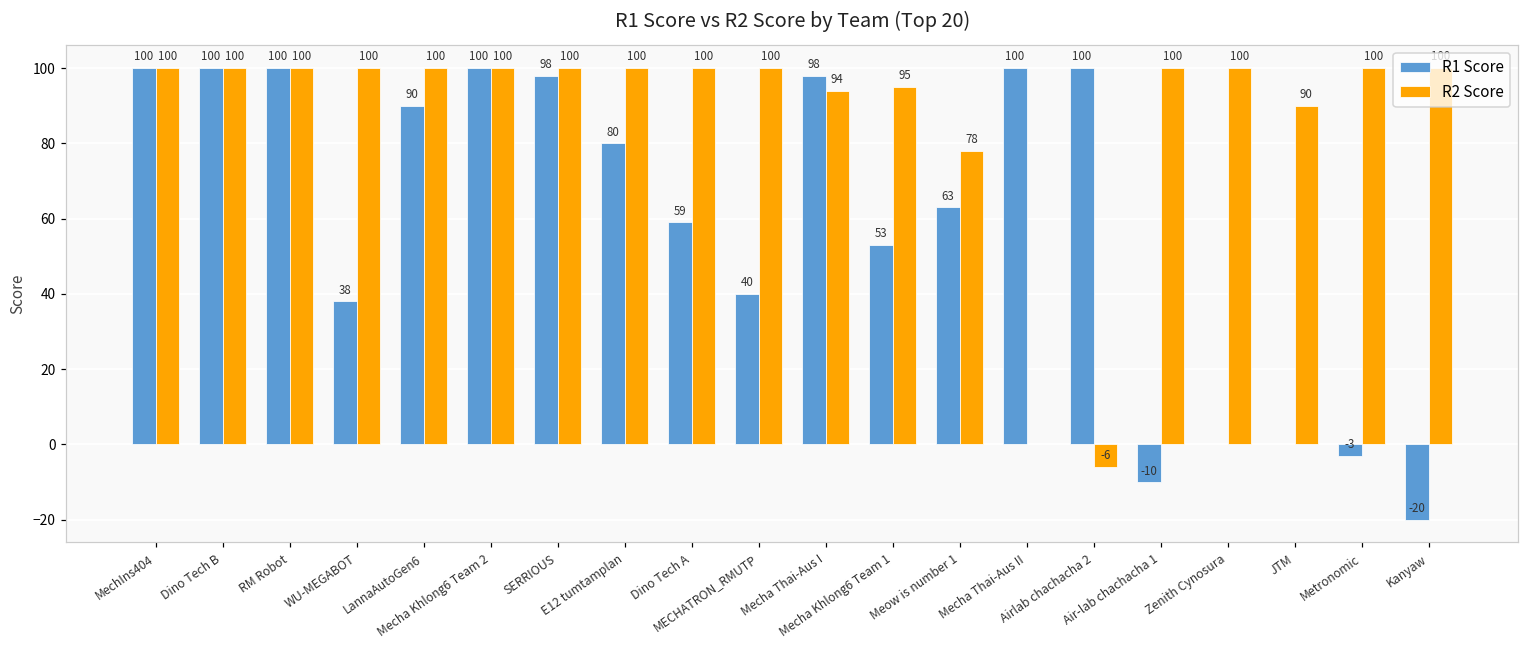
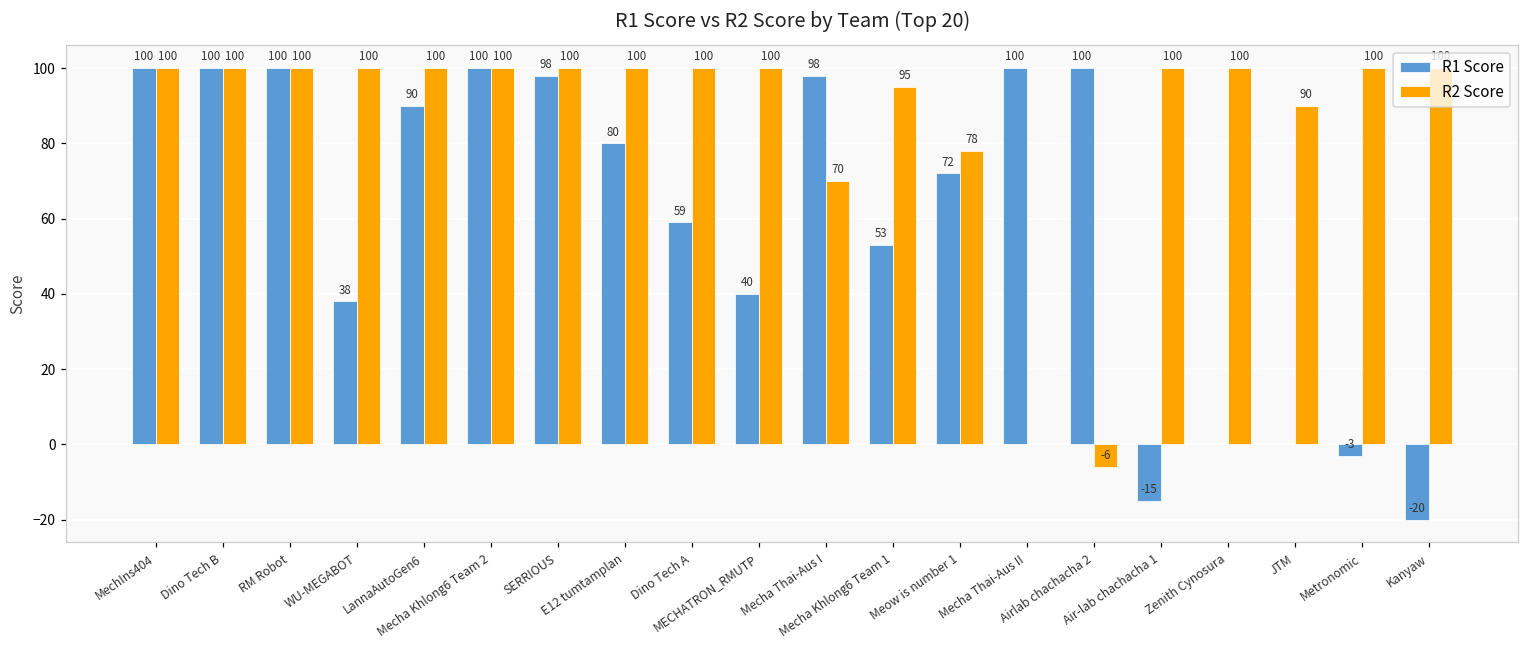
  {
    "R1 Score": {
      "MechIns404": 100,
      "Dino Tech B": 100,
      "RM Robot": 100,
      "WU-MEGABOT": 38,
      "LannaAutoGen6": 90,
      "Mecha Khlong6 Team 2": 100,
      "SERRIOUS": 98,
      "E12 tumtamplan": 80,
      "Dino Tech A": 59,
      "MECHATRON_RMUTP": 40,
      "Mecha Thai-Aus I": 98,
      "Mecha Khlong6 Team 1": 53,
-     "Meow is number 1": 63,
+     "Meow is number 1": 72,
      "Mecha Thai-Aus II": 100,
      "Airlab chachacha 2": 100,
-     "Air-lab chachacha 1": -10,
+     "Air-lab chachacha 1": -15,
      "Metronomic": -3,
      "Kanyaw": -20
    },
    "R2 Score": {
      "MechIns404": 100,
      "Dino Tech B": 100,
      "RM Robot": 100,
      "WU-MEGABOT": 100,
      "LannaAutoGen6": 100,
      "Mecha Khlong6 Team 2": 100,
      "SERRIOUS": 100,
      "E12 tumtamplan": 100,
      "Dino Tech A": 100,
      "MECHATRON_RMUTP": 100,
-     "Mecha Thai-Aus I": 94,
+     "Mecha Thai-Aus I": 70,
      "Mecha Khlong6 Team 1": 95,
      "Meow is number 1": 78,
      "Airlab chachacha 2": -6,
      "Air-lab chachacha 1": 100,
      "Zenith Cynosura": 100,
      "JTM": 90,
      "Metronomic": 100
    }
  }
